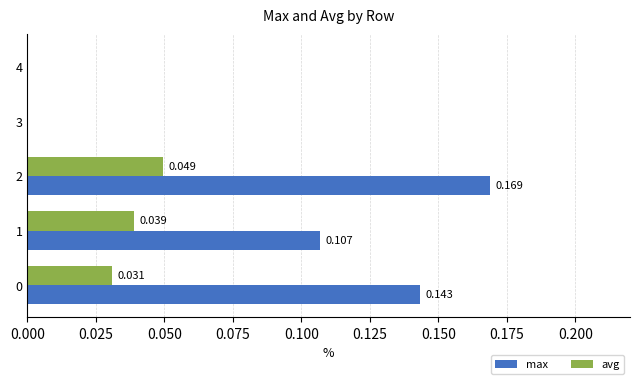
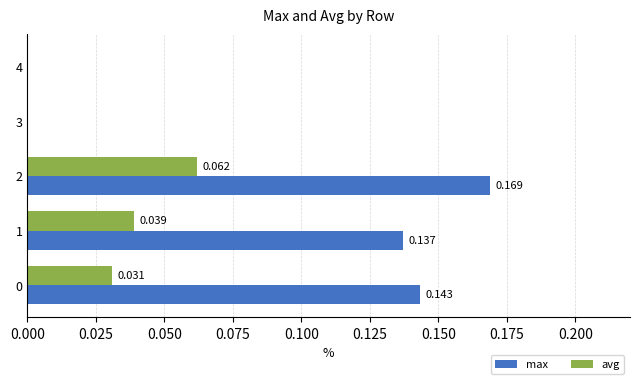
  {
    "max": {
      "2": 0.169,
-     "1": 0.107,
+     "1": 0.137,
      "0": 0.143
    },
    "avg": {
-     "2": 0.049,
+     "2": 0.062,
      "1": 0.039,
      "0": 0.031
    }
  }
